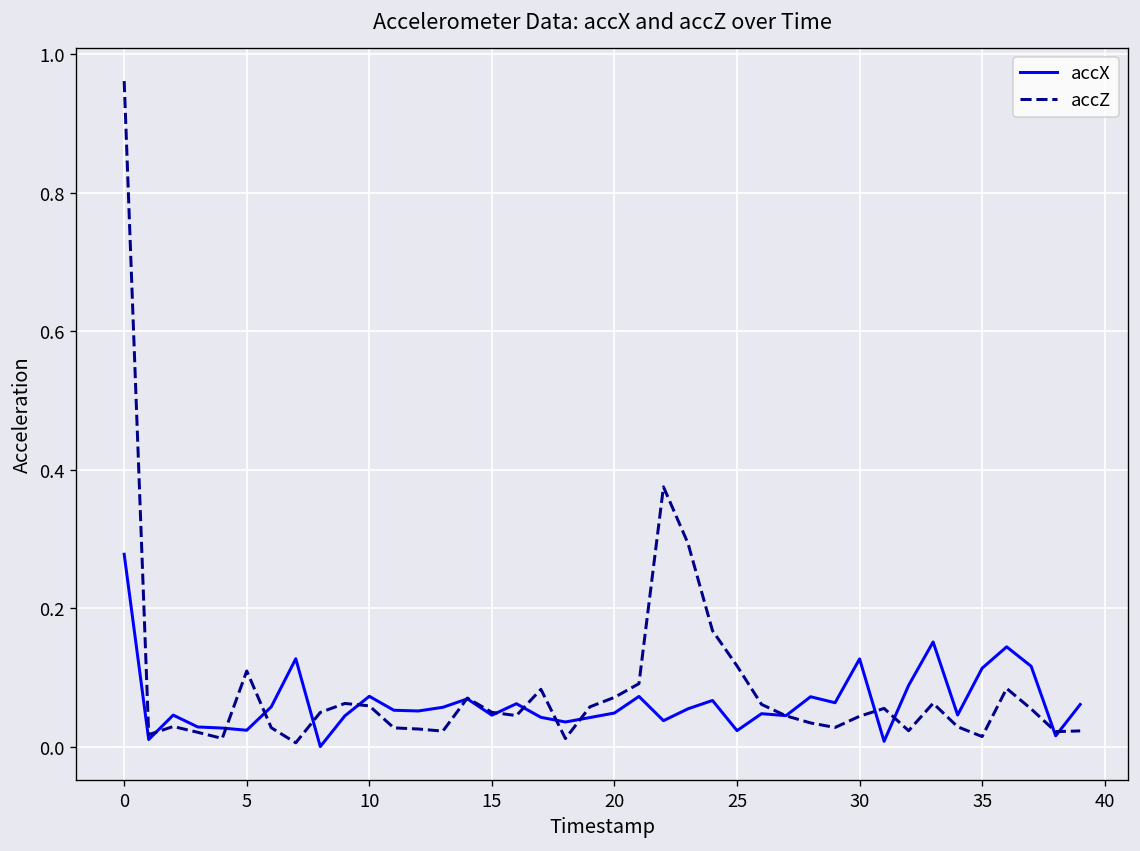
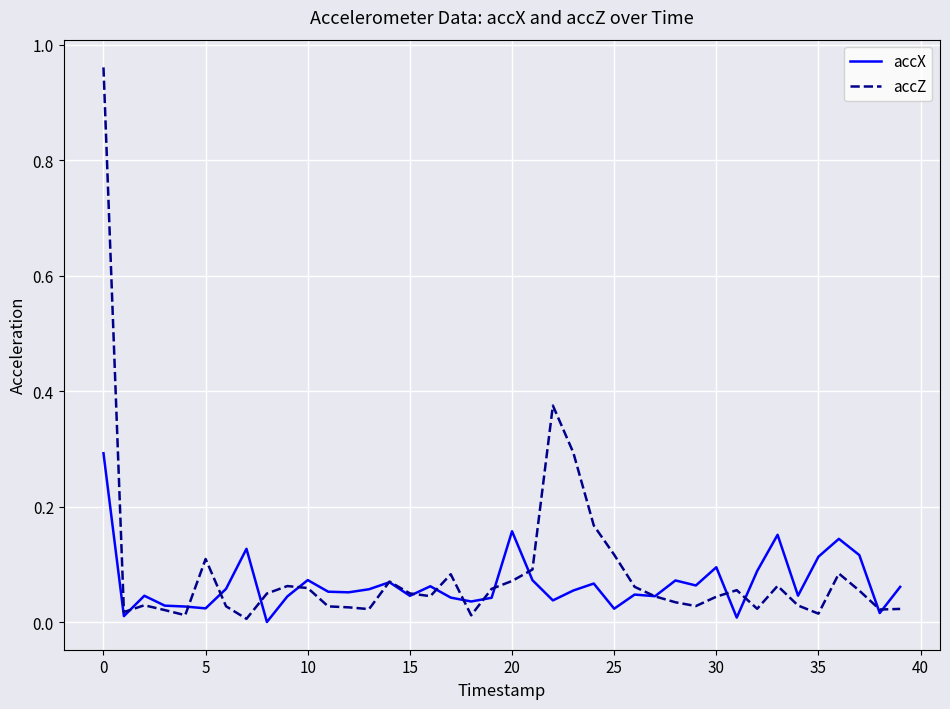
  {
    "accX": {
-     "0": 0.28,
+     "0": 0.29,
      "5": 0.02,
      "10": 0.07,
-     "20": 0.05,
+     "20": 0.16,
      "25": 0.02,
-     "30": 0.13,
+     "30": 0.10,
      "35": 0.11
    },
    "accZ": {
      "0": 0.96,
      "5": 0.11,
      "10": 0.06,
      "20": 0.07,
      "25": 0.12,
      "30": 0.04,
      "35": 0.02
    }
  }
